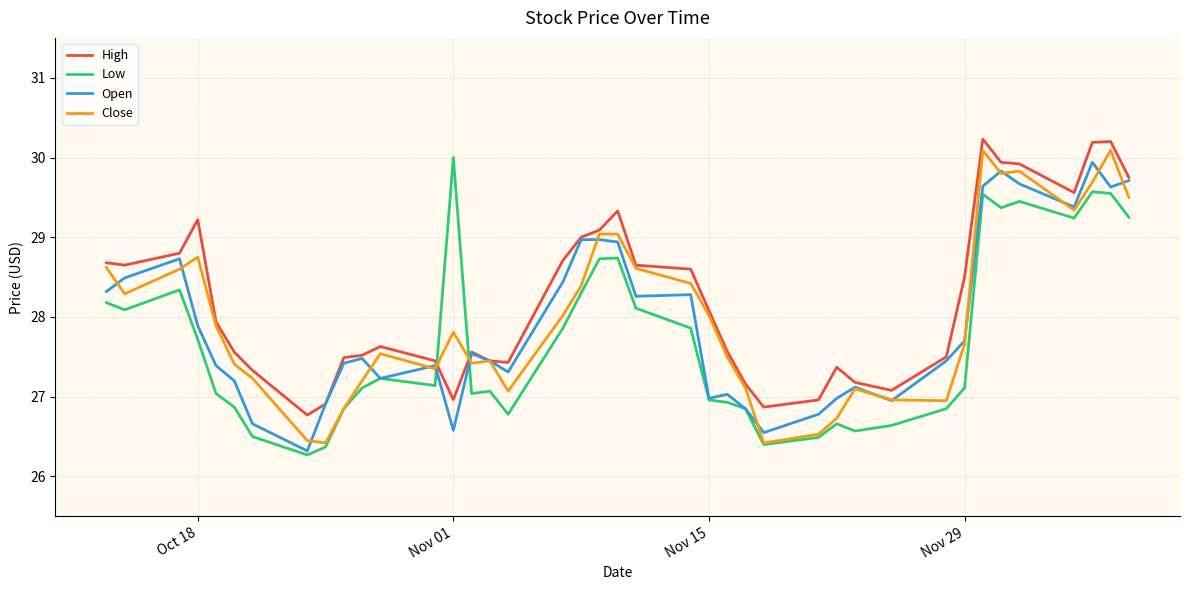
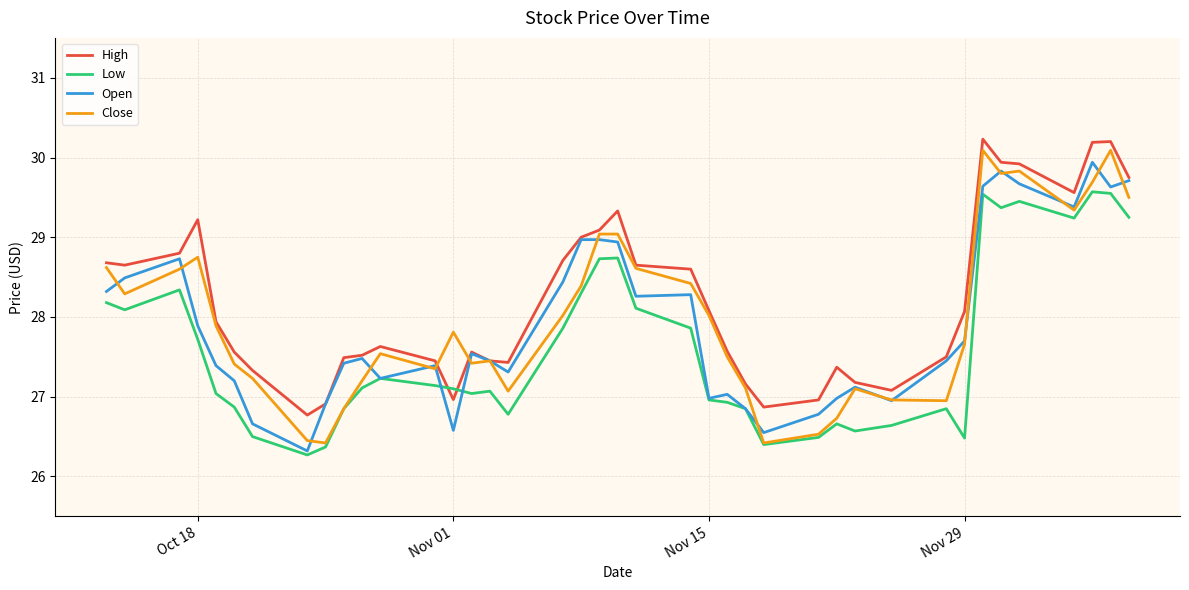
  {
    "High": {
      "Oct 18": 29.2,
      "Nov 01": 27.0,
      "Nov 15": 28.1,
-     "Nov 29": 28.5
+     "Nov 29": 28.1
    },
    "Low": {
      "Oct 18": 27.7,
-     "Nov 01": 30.0,
-     "Nov 29": 27.1
+     "Nov 01": 27.1,
+     "Nov 29": 26.5
    },
    "Open": {
      "Oct 18": 27.9,
      "Nov 01": 26.6,
      "Nov 29": 27.7
    },
    "Close": {
      "Oct 18": 28.8,
      "Nov 01": 27.8,
      "Nov 15": 28.0,
      "Nov 29": 27.7
    }
  }
